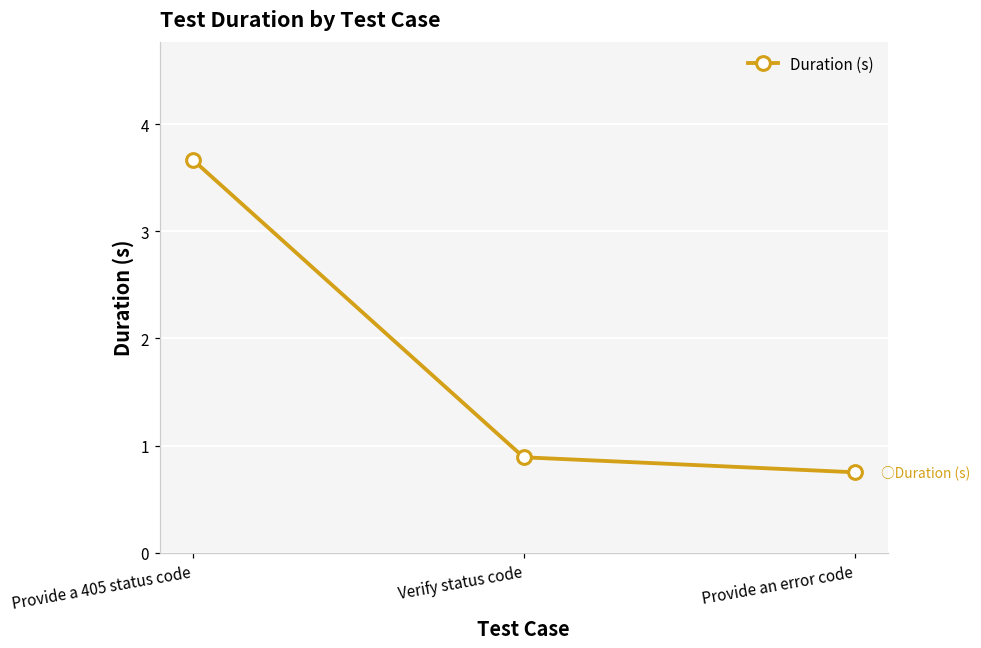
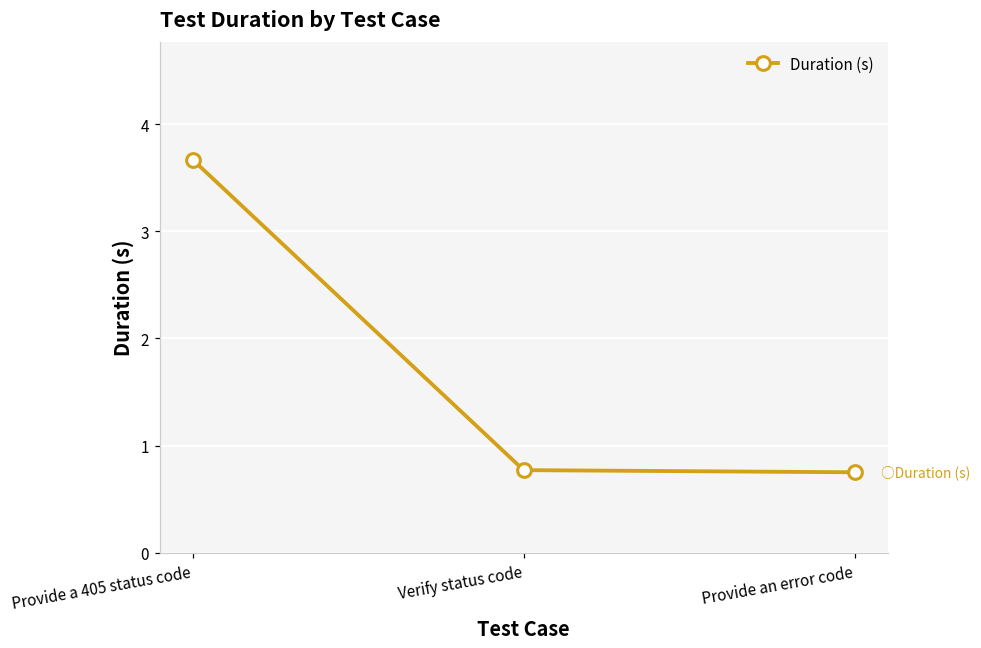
  {
    "Provide a 405 status code": 3.7,
-   "Verify status code": 0.9,
+   "Verify status code": 0.8,
    "Provide an error code": 0.8
  }
